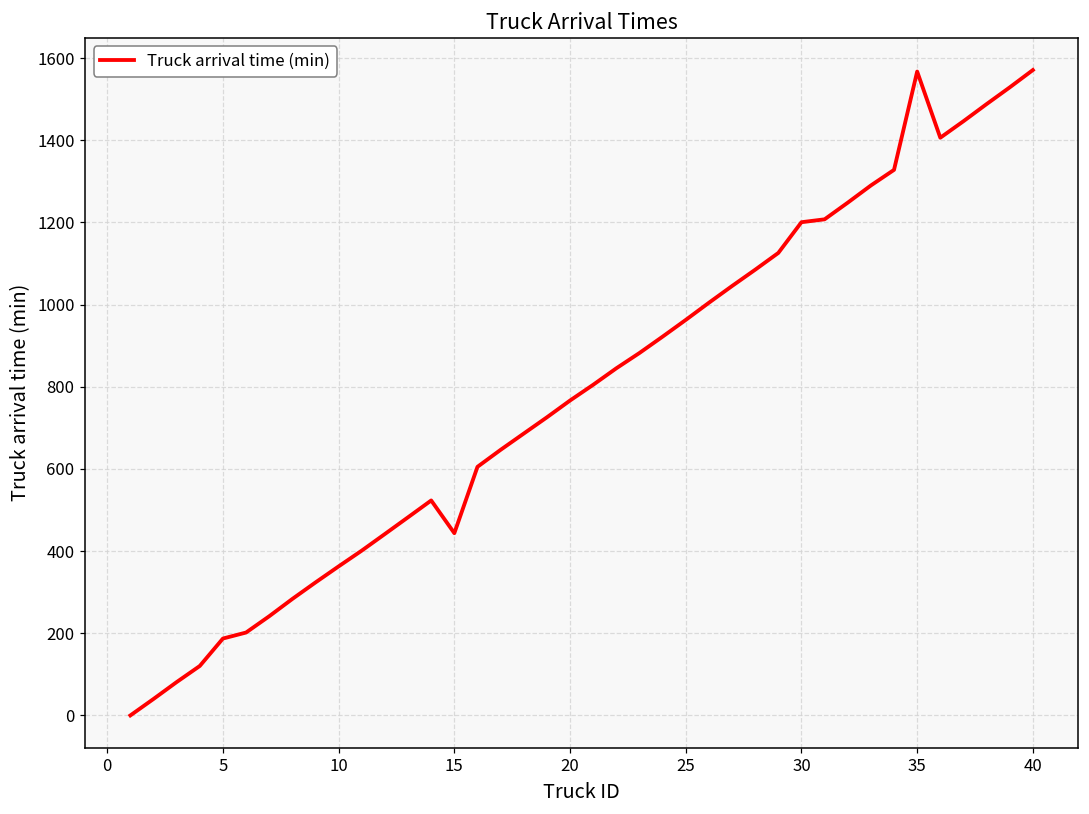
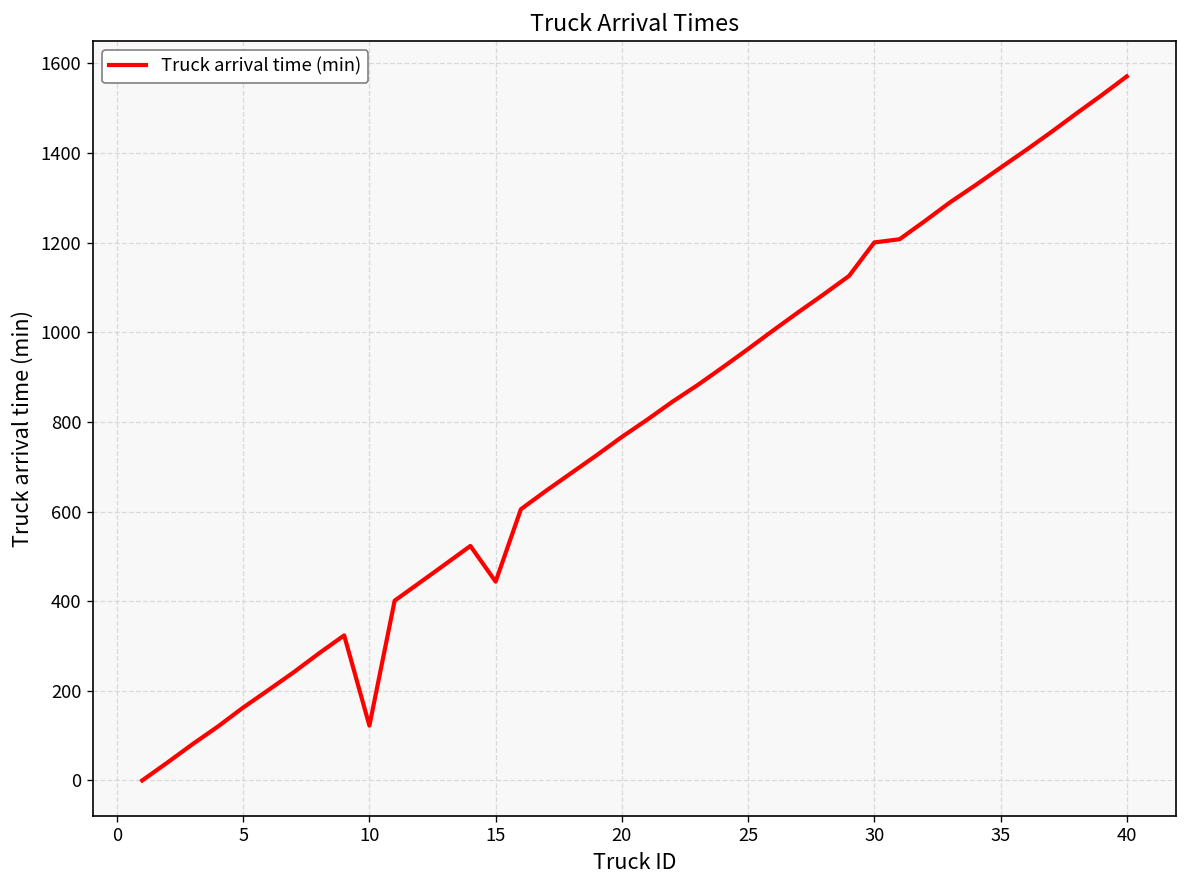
  {
-   "5": 190,
-   "10": 360,
+   "5": 160,
+   "10": 120,
    "15": 440,
    "20": 770,
    "25": 960,
    "30": 1200,
-   "35": 1570,
+   "35": 1370,
    "40": 1570
  }
